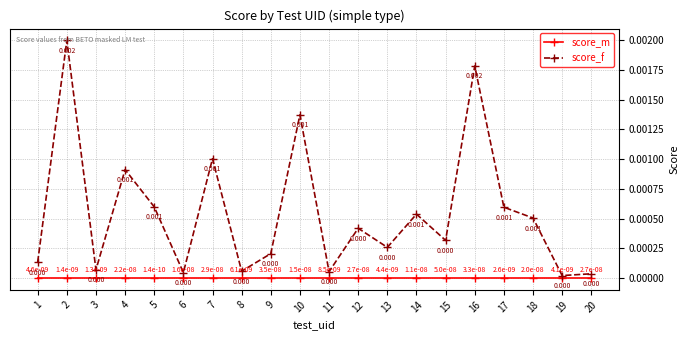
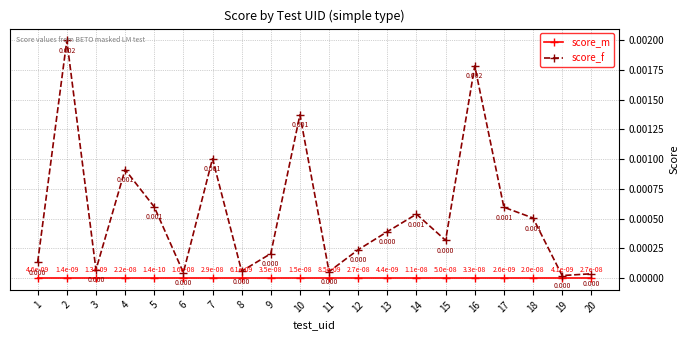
  {
    "score_m": {
      "2": "1.4e-09",
      "3": "0.000",
      "4": "2.2e-08",
      "5": "1.4e-10",
      "6": "0.000",
      "7": "2.9e-08",
      "8": "0.000",
      "10": "1.5e-08",
      "11": "0.000",
      "12": "2.7e-08",
      "13": "4.4e-09",
      "14": "1.1e-08",
      "15": "5.0e-08",
      "16": "3.3e-08",
      "17": "2.6e-09",
      "18": "2.0e-08",
      "20": "0.000"
    },
    "score_f": {
-     "12": "0.00042",
-     "13": "0.00026"
+     "12": "0.00024",
+     "13": "0.00039"
    }
  }
